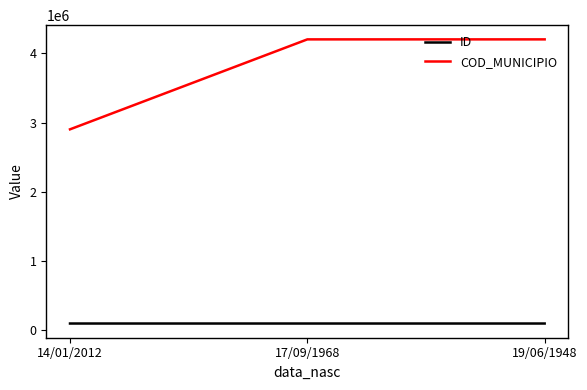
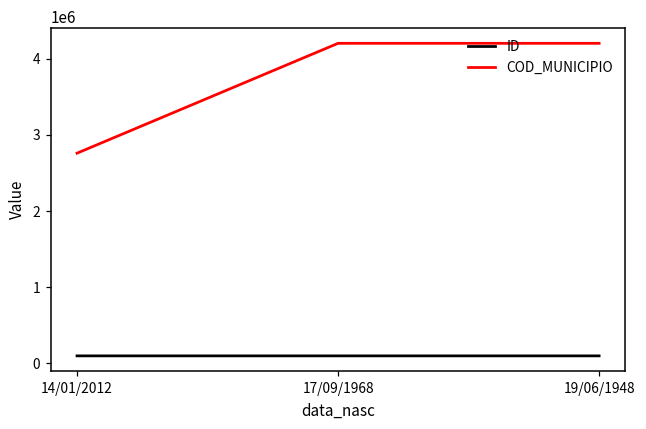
  {
    "ID": {
      "14/01/2012": 100000,
      "17/09/1968": 100000,
      "19/06/1948": 100000
    },
    "COD_MUNICIPIO": {
-     "14/01/2012": 2900000,
+     "14/01/2012": 2800000,
      "17/09/1968": 4200000,
      "19/06/1948": 4200000
    }
  }
